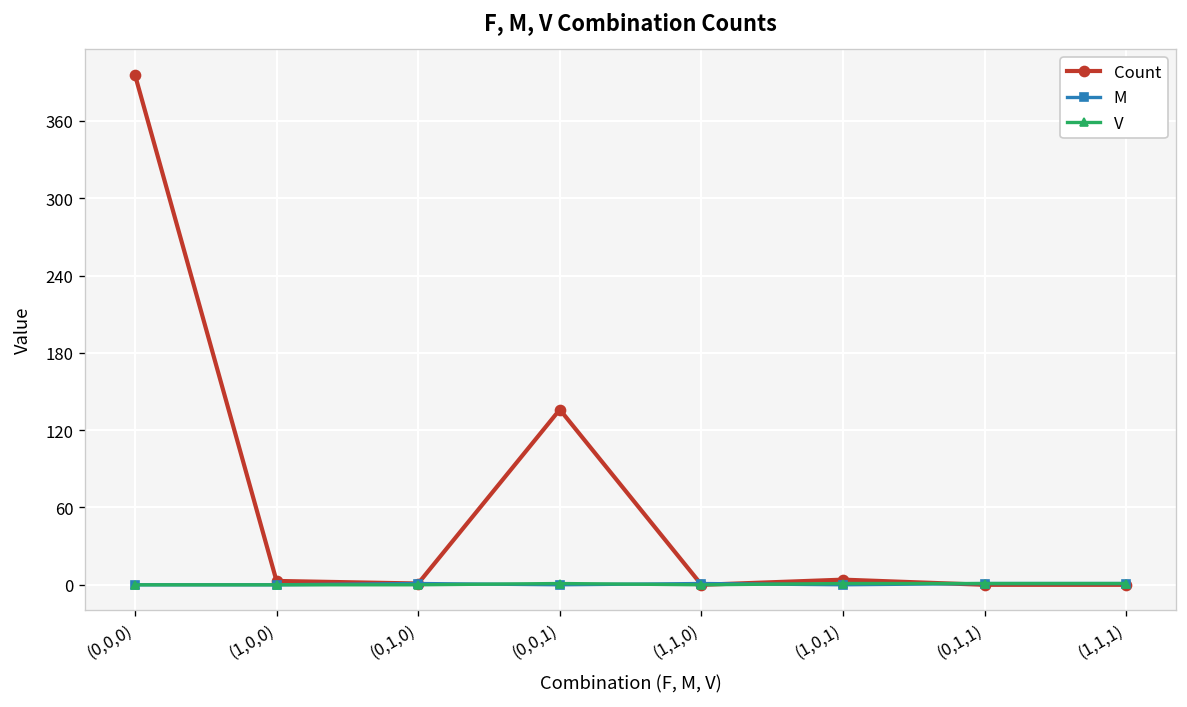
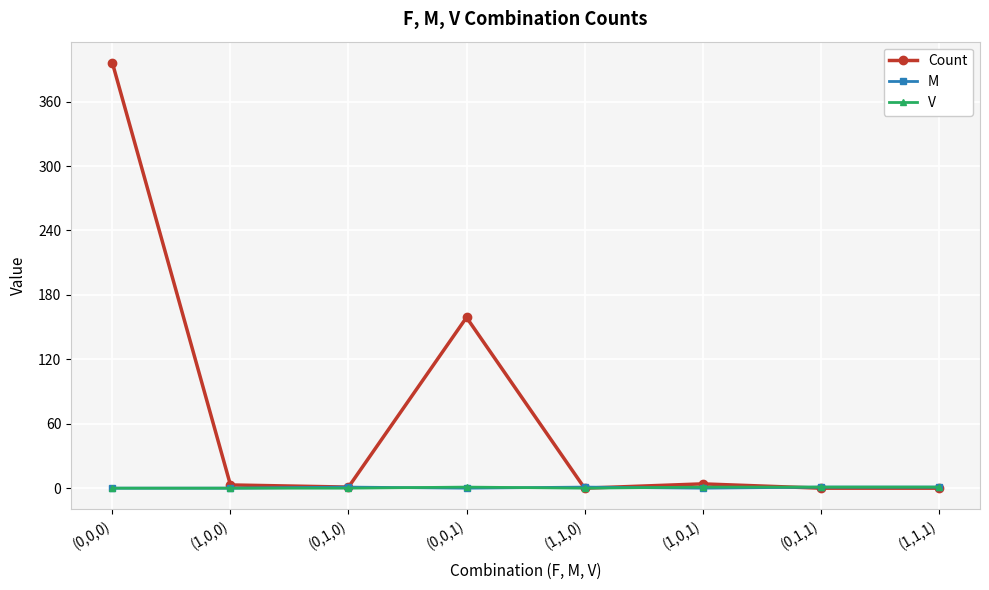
  {
    "Count": {
      "(0,0,0)": 396,
      "(1,0,0)": 3,
-     "(0,0,1)": 136,
+     "(0,0,1)": 159,
      "(1,0,1)": 4
    }
  }
